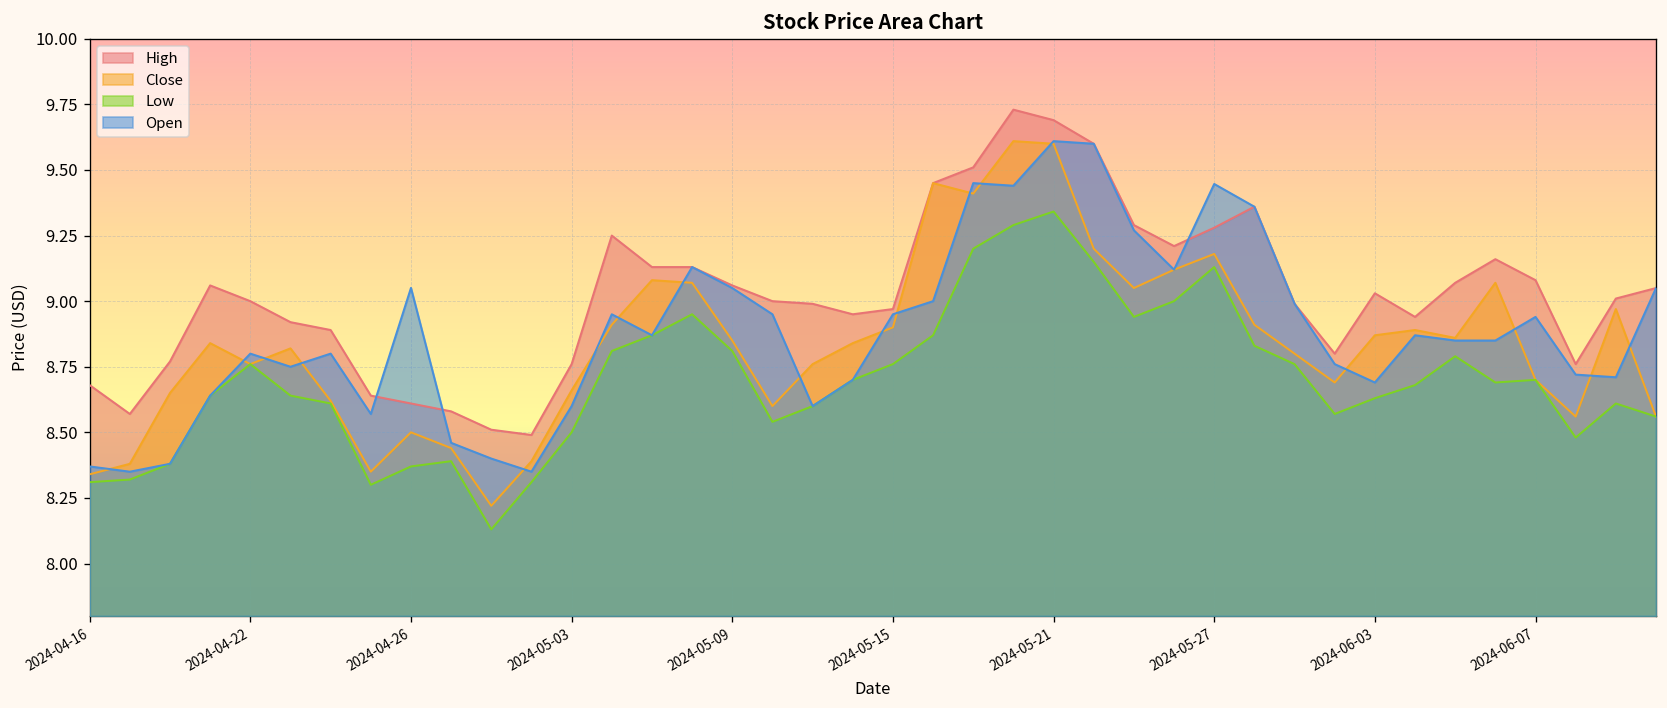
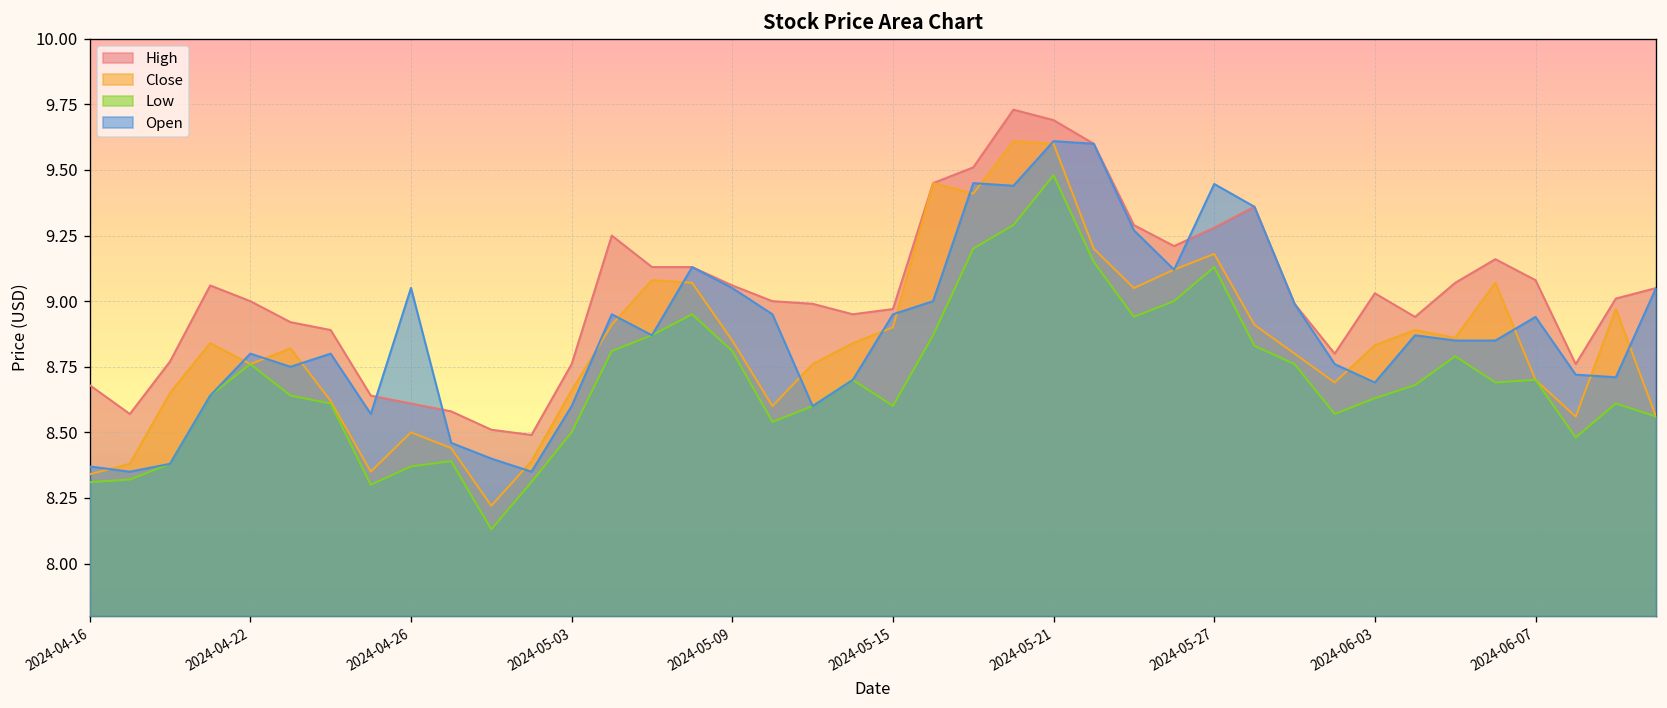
  {
    "High": {
      "2024-04-16": 8.68,
      "2024-04-22": 9.00,
      "2024-04-26": 8.61,
      "2024-05-03": 8.76,
      "2024-05-15": 8.97,
      "2024-05-21": 9.69,
      "2024-05-27": 9.28,
      "2024-06-03": 9.03,
      "2024-06-07": 9.08
    },
    "Close": {
      "2024-04-16": 8.34,
      "2024-04-26": 8.50,
      "2024-05-03": 8.66,
      "2024-05-09": 8.85,
      "2024-05-15": 8.90,
      "2024-05-27": 9.18,
-     "2024-06-03": 8.87
+     "2024-06-03": 8.83
    },
    "Low": {
      "2024-04-16": 8.31,
      "2024-04-26": 8.37,
      "2024-05-03": 8.50,
      "2024-05-09": 8.81,
-     "2024-05-15": 8.76,
-     "2024-05-21": 9.34,
+     "2024-05-15": 8.60,
+     "2024-05-21": 9.48,
      "2024-05-27": 9.13,
      "2024-06-03": 8.63
    },
    "Open": {
      "2024-04-16": 8.37,
      "2024-04-22": 8.80,
      "2024-04-26": 9.05,
      "2024-05-03": 8.60,
      "2024-05-15": 8.95,
      "2024-05-27": 9.45,
      "2024-06-03": 8.69,
      "2024-06-07": 8.94
    }
  }
